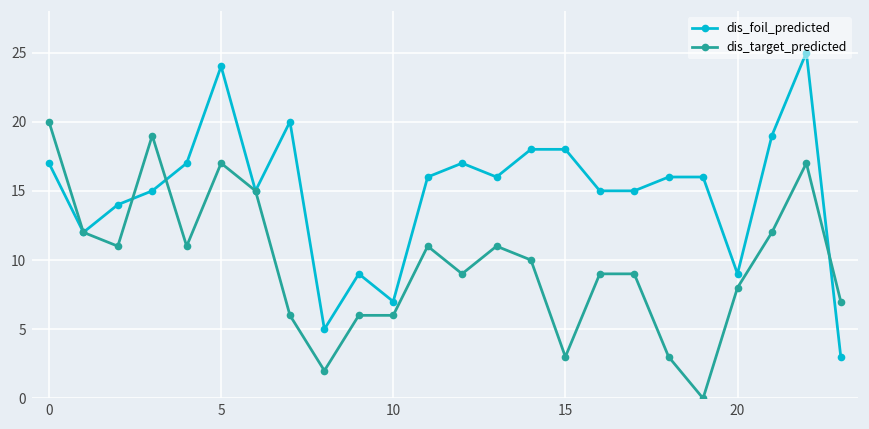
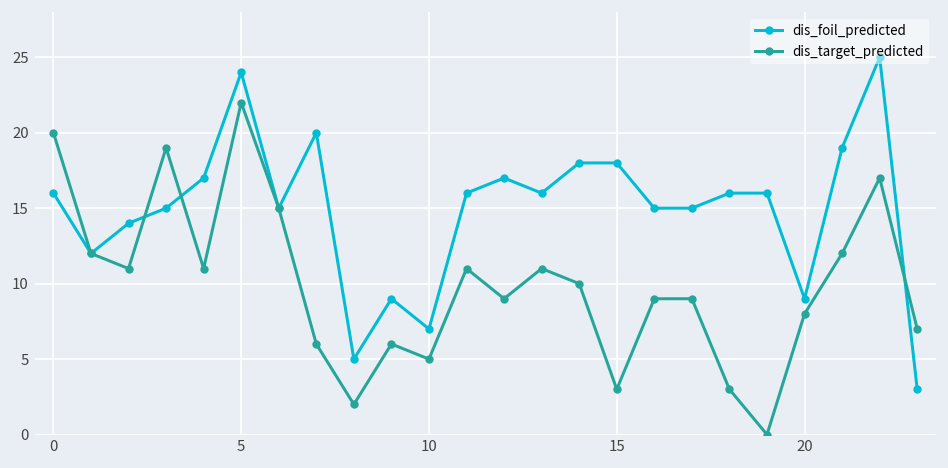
  {
    "dis_foil_predicted": {
-     "0": 17,
+     "0": 16,
      "5": 24,
      "10": 7,
      "15": 18,
      "20": 9
    },
    "dis_target_predicted": {
      "0": 20,
-     "5": 17,
-     "10": 6,
+     "5": 22,
+     "10": 5,
      "15": 3,
      "20": 8
    }
  }
